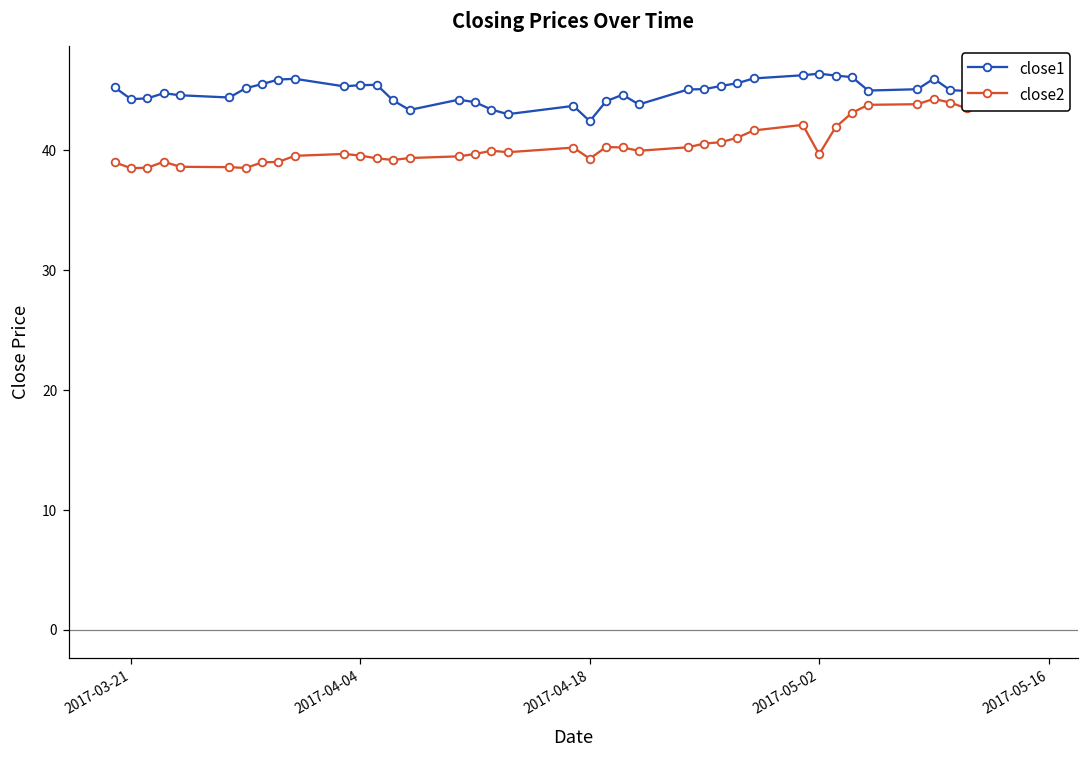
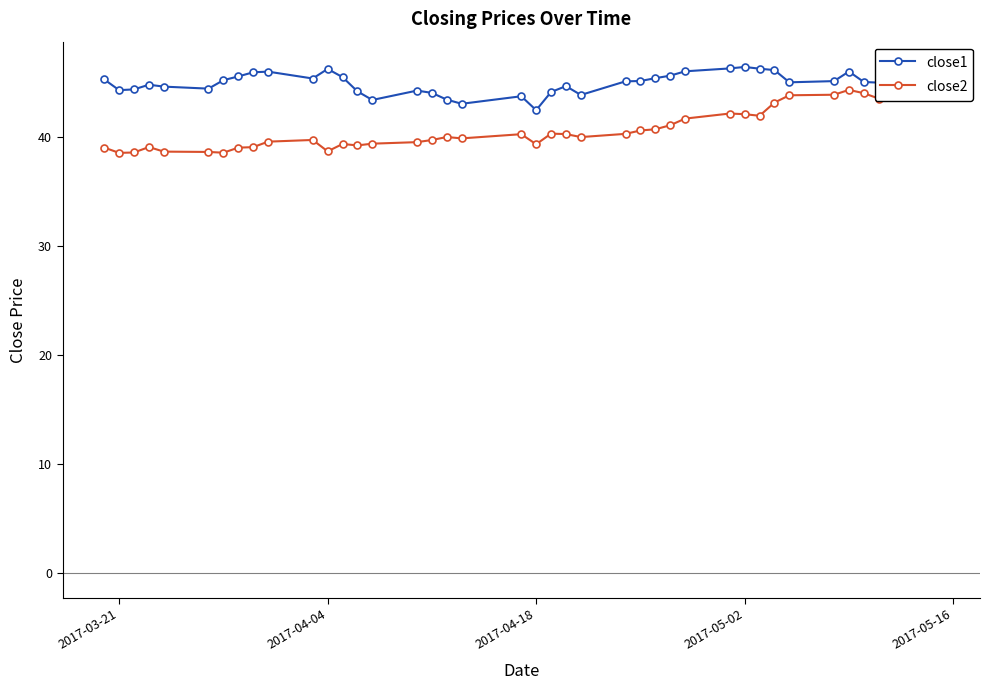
  {
    "close1": {
      "2017-03-21": 44.3,
-     "2017-04-04": 45.4,
+     "2017-04-04": 46.2,
      "2017-04-18": 42.4,
      "2017-05-02": 46.4
    },
    "close2": {
      "2017-03-21": 38.5,
-     "2017-04-04": 39.6,
+     "2017-04-04": 38.7,
      "2017-04-18": 39.3,
-     "2017-05-02": 39.7
+     "2017-05-02": 42.1
    }
  }
